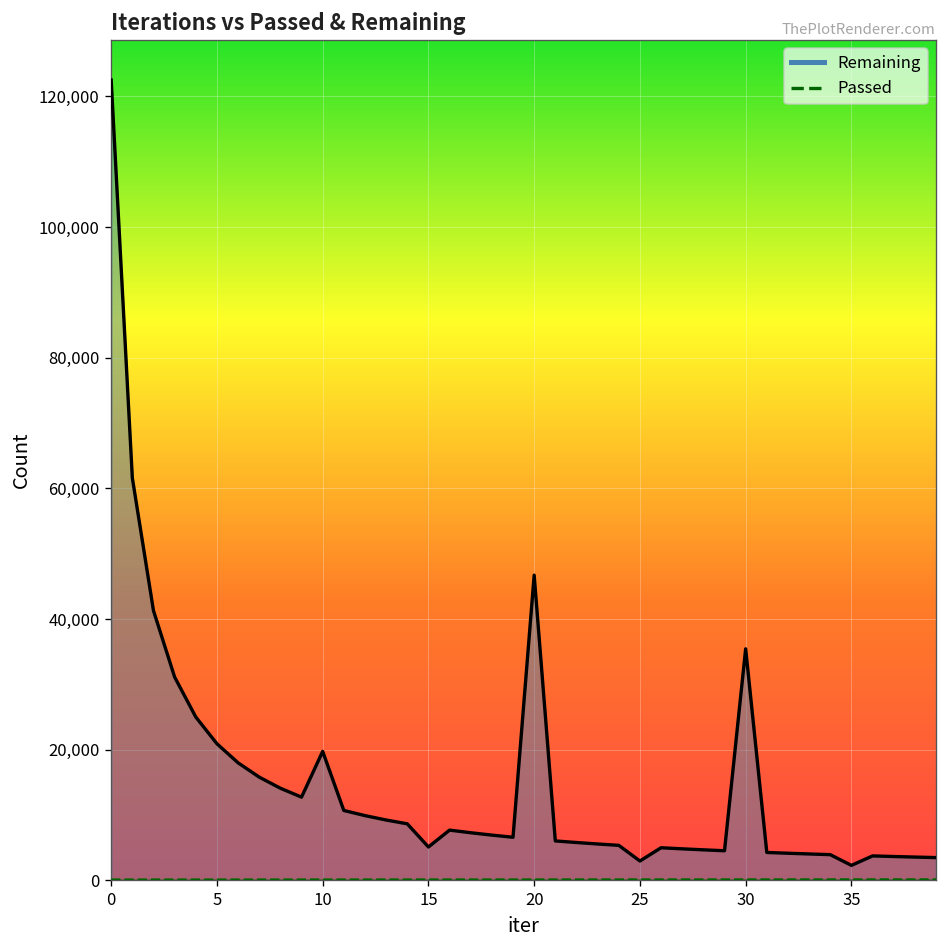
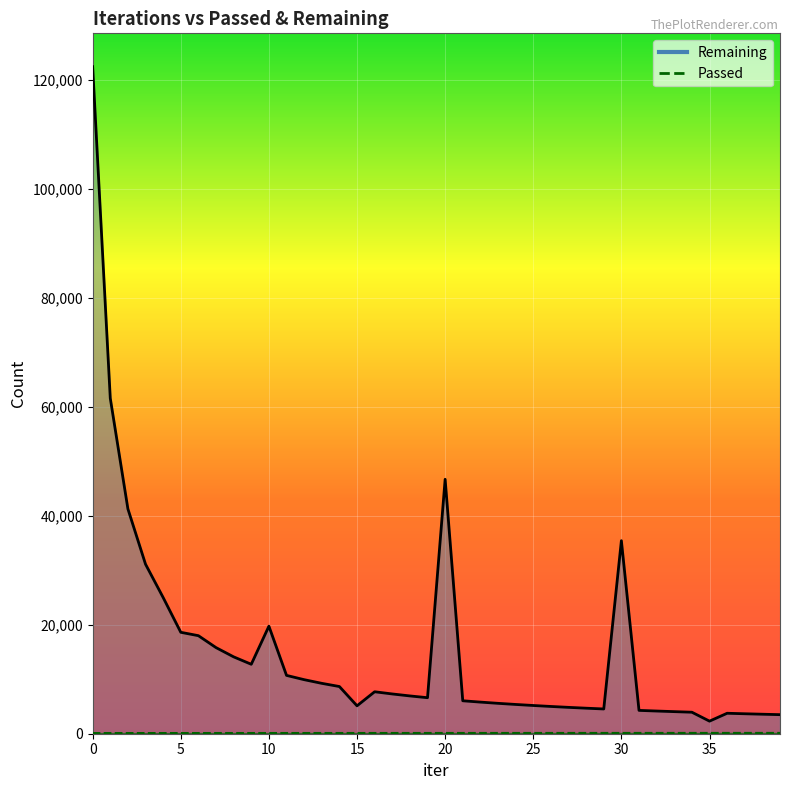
  {
    "Remaining": {
      "0": "122,000",
-     "5": "21,000",
+     "5": "19,000",
      "10": "20,000",
      "15": "5,000",
      "20": "47,000",
-     "25": "3,000",
+     "25": "5,000",
      "30": "35,000",
      "35": "2,000"
    },
    "Passed": {
      "0": "0",
      "5": "0",
      "10": "0",
      "15": "0",
      "20": "0",
      "25": "0",
      "30": "0",
      "35": "0"
    }
  }
